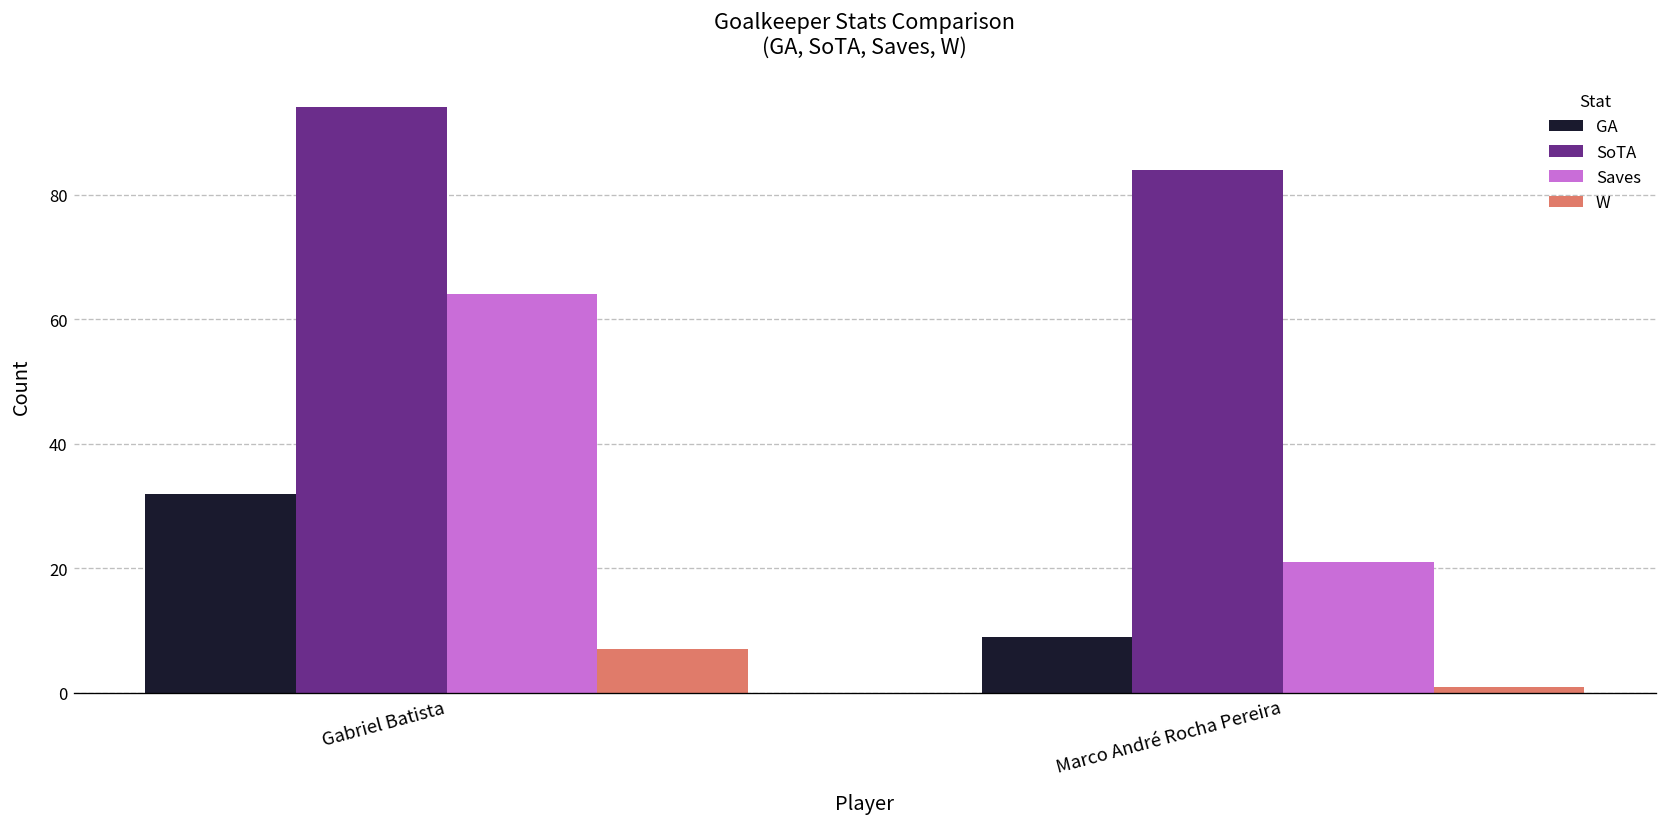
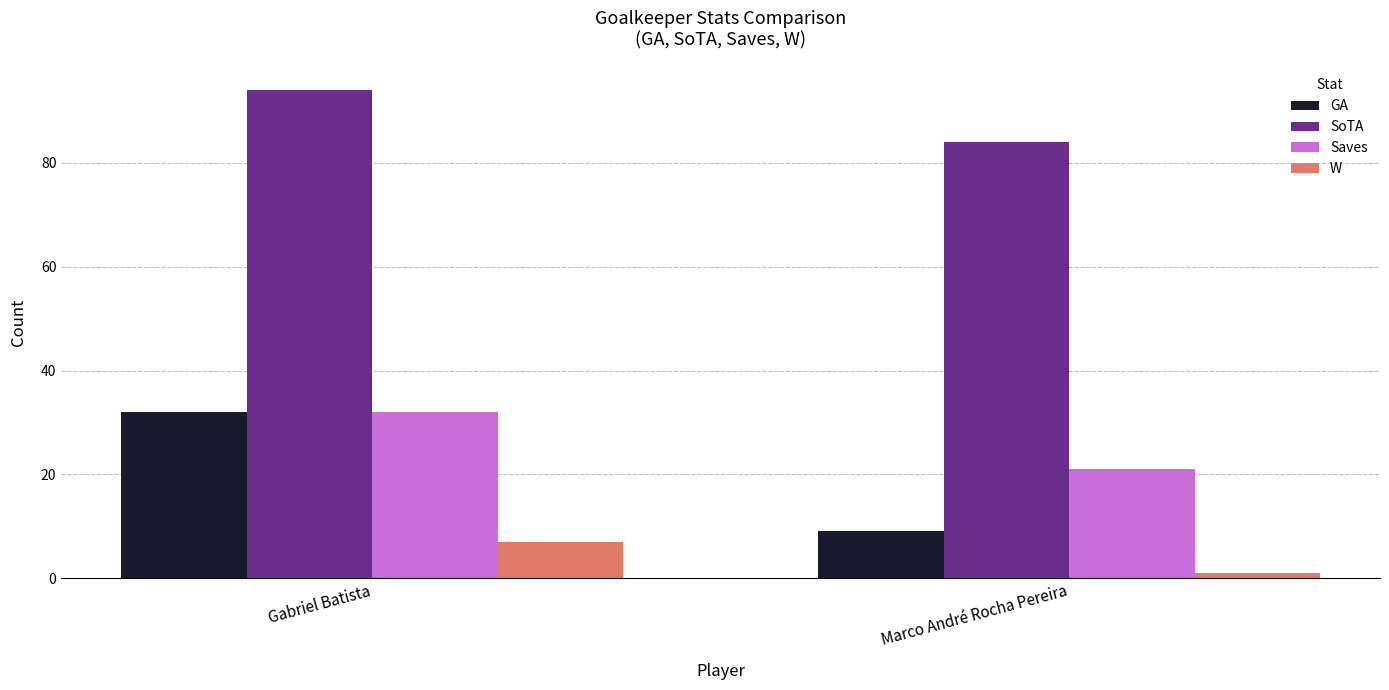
  {
    "GA": {
      "Gabriel Batista": 32,
      "Marco André Rocha Pereira": 9
    },
    "SoTA": {
      "Gabriel Batista": 94,
      "Marco André Rocha Pereira": 84
    },
    "Saves": {
-     "Gabriel Batista": 64,
+     "Gabriel Batista": 32,
      "Marco André Rocha Pereira": 21
    },
    "W": {
      "Gabriel Batista": 7,
      "Marco André Rocha Pereira": 1
    }
  }
